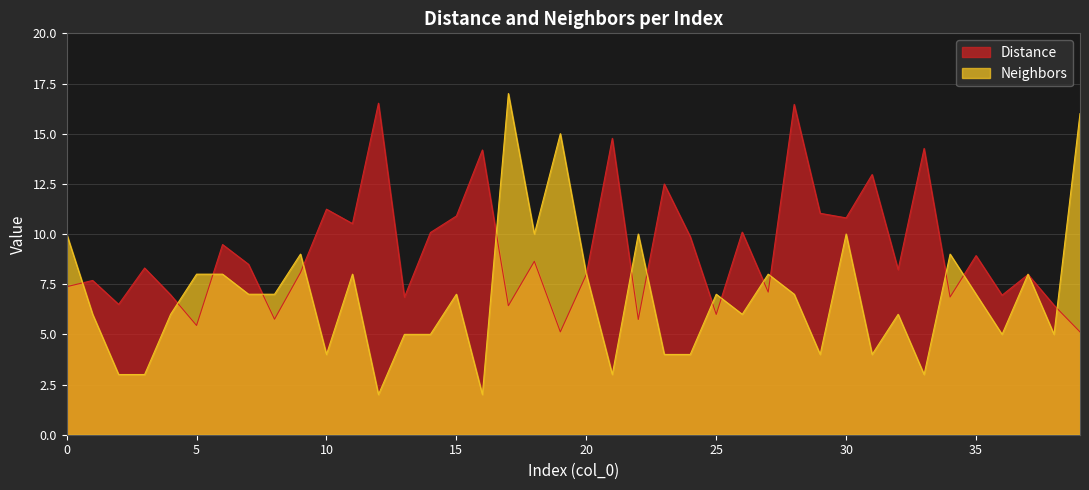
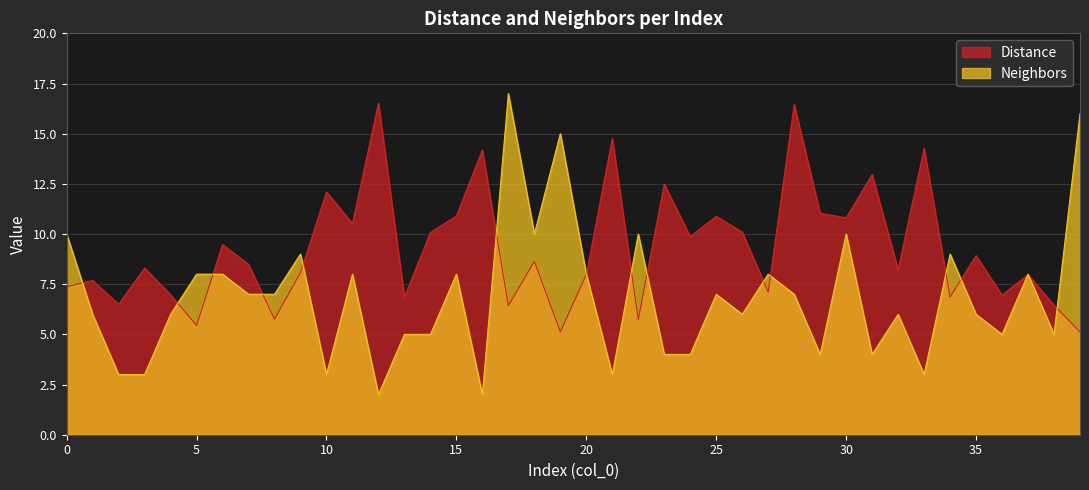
  {
    "Distance": {
      "0": 7.4,
      "5": 5.4,
-     "10": 11.2,
+     "10": 12.1,
      "15": 10.9,
-     "25": 6.0,
+     "25": 10.9,
      "30": 10.8,
      "35": 8.9
    },
    "Neighbors": {
      "0": 10,
      "5": 8,
-     "10": 4,
-     "15": 7,
+     "10": 3,
+     "15": 8,
      "25": 7,
      "30": 10,
-     "35": 7
+     "35": 6
    }
  }
